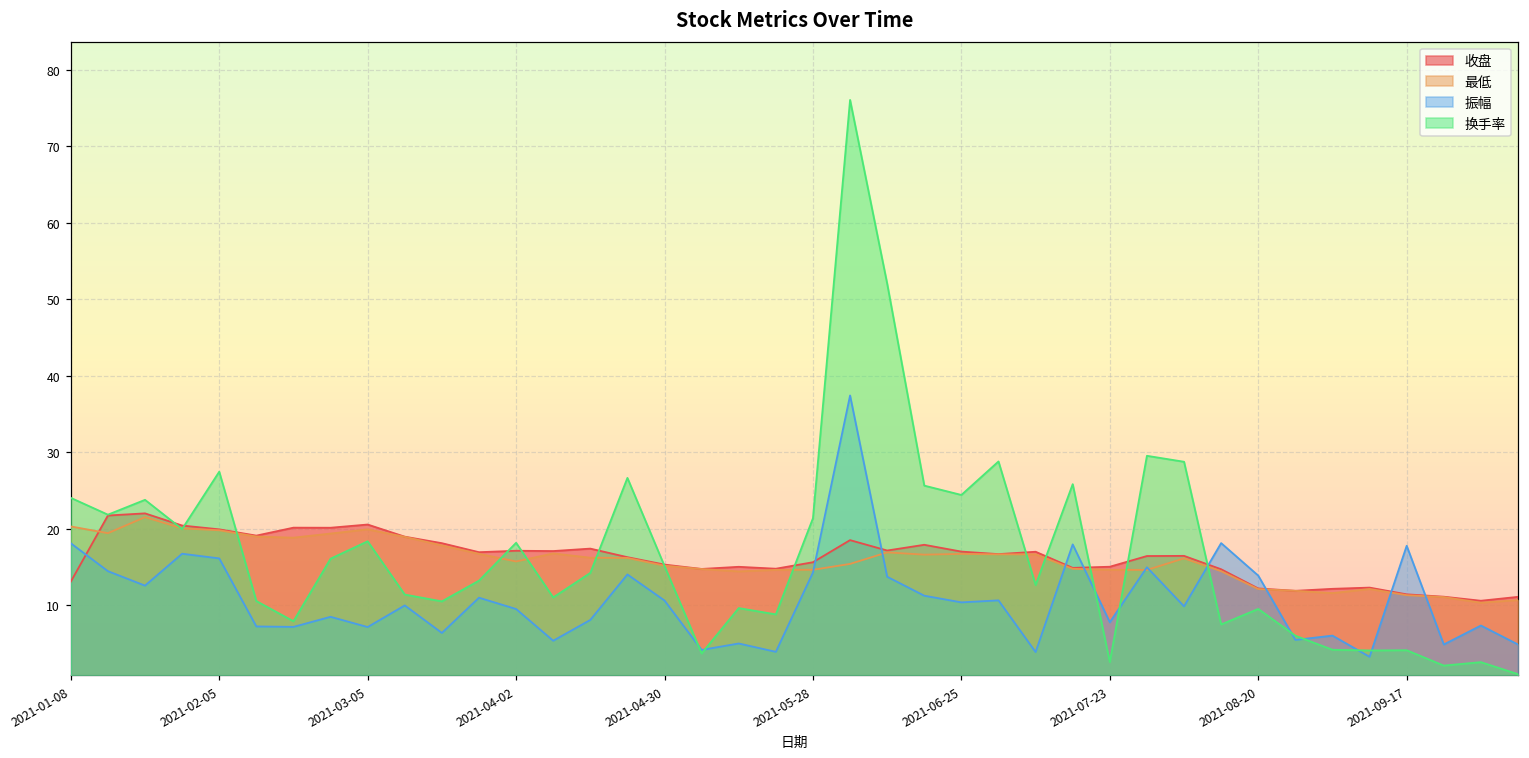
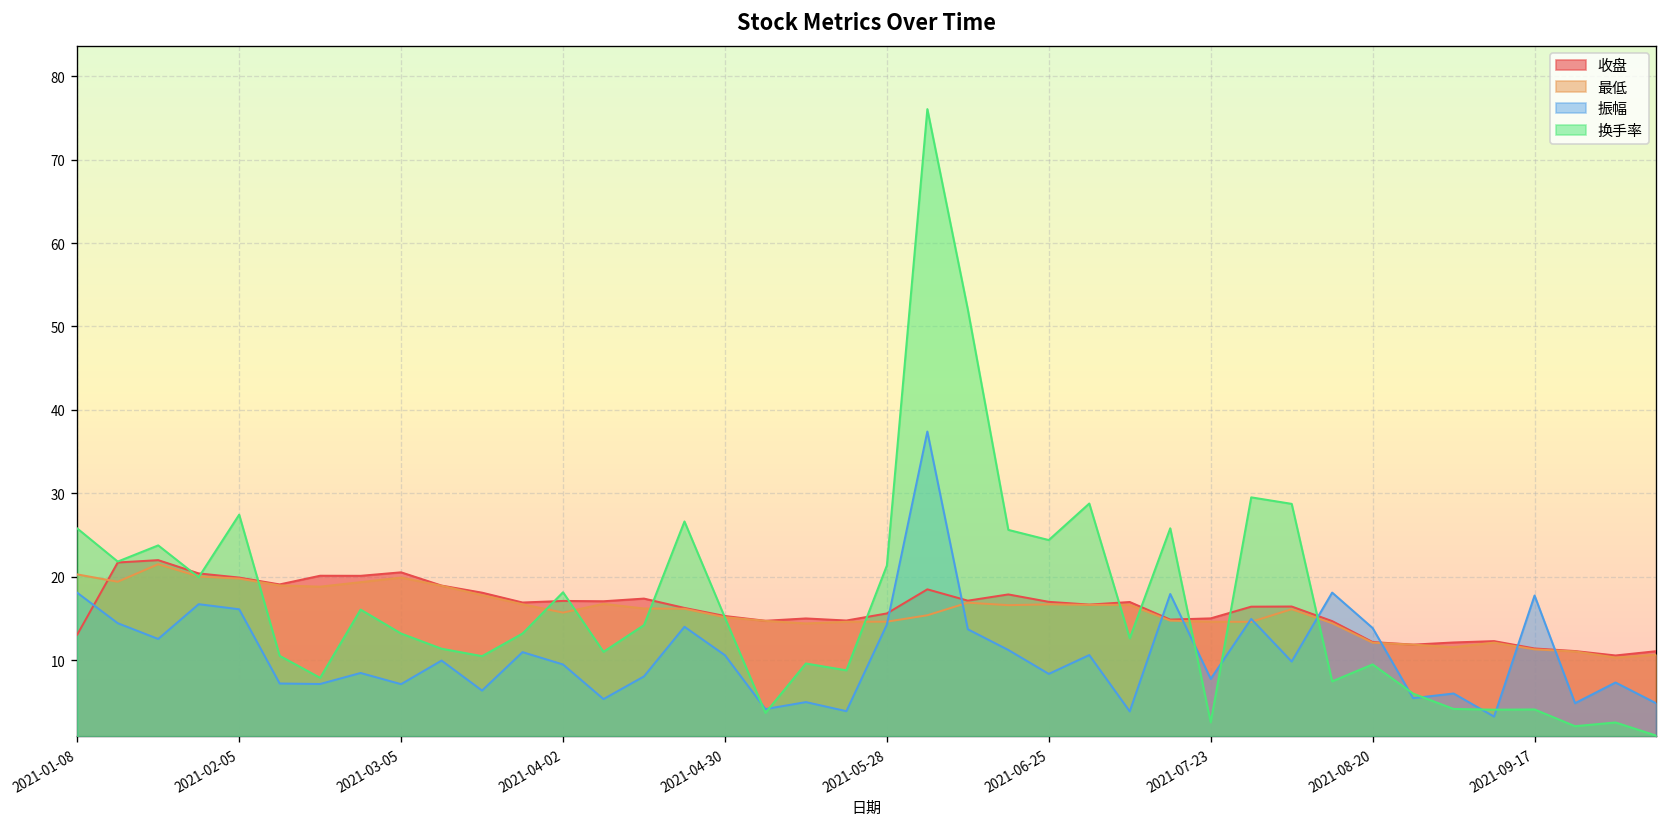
  {
    "收盘": {
      "2021-01-08": 13,
      "2021-03-05": 21,
      "2021-04-02": 17,
      "2021-05-28": 16,
      "2021-07-23": 15
    },
    "最低": {
      "2021-01-08": 20,
      "2021-03-05": 20,
      "2021-04-02": 16,
      "2021-07-23": 15
    },
    "振幅": {
      "2021-01-08": 18,
      "2021-02-05": 16,
      "2021-03-05": 7,
      "2021-04-02": 9,
      "2021-04-30": 11,
-     "2021-06-25": 10,
+     "2021-06-25": 8,
      "2021-07-23": 8,
      "2021-08-20": 14,
      "2021-09-17": 18
    },
    "换手率": {
-     "2021-01-08": 24,
+     "2021-01-08": 26,
      "2021-02-05": 27,
-     "2021-03-05": 18,
+     "2021-03-05": 13,
      "2021-04-02": 18,
      "2021-05-28": 21,
      "2021-06-25": 24,
      "2021-07-23": 3,
      "2021-08-20": 9,
      "2021-09-17": 4
    }
  }
